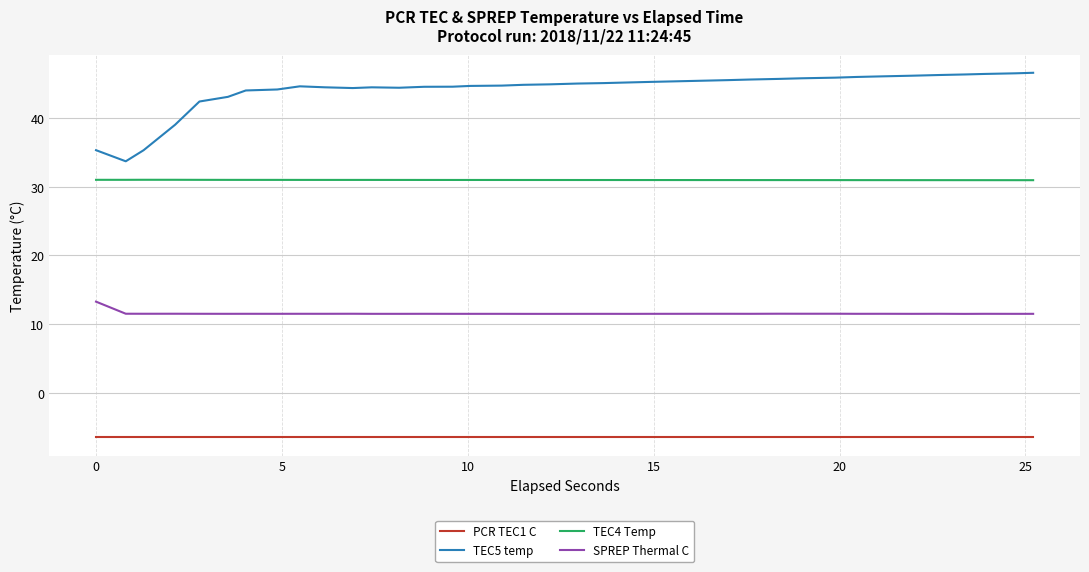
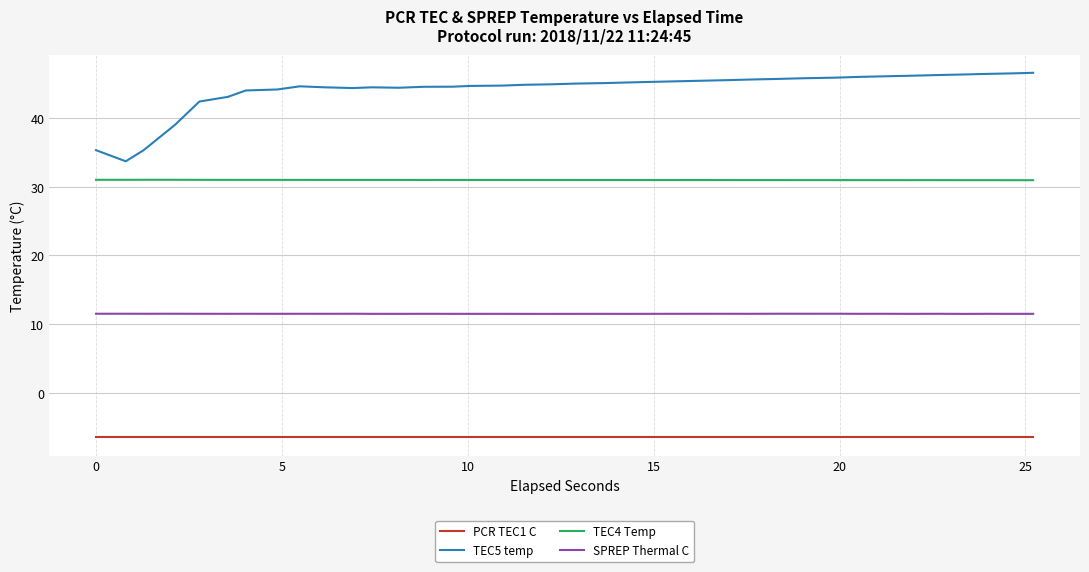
  {
    "PCR TEC1 C": {
      "0": -7
    },
    "TEC5 temp": {
      "0": 35
    },
    "TEC4 Temp": {
      "0": 31
    },
    "SPREP Thermal C": {
-     "0": 13
+     "0": 11
    }
  }
